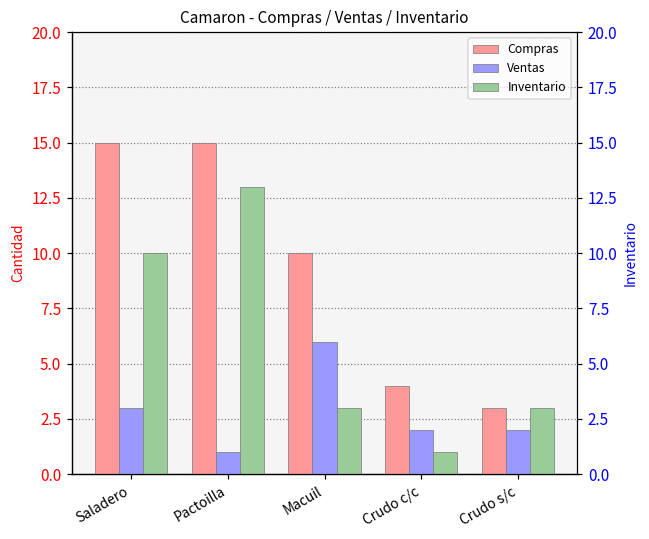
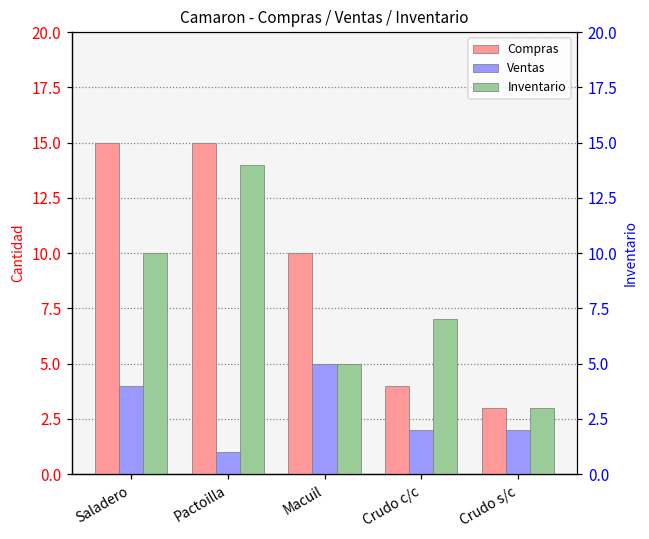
  {
    "Compras": {
      "Saladero": 15,
      "Pactoilla": 15,
      "Macuil": 10,
      "Crudo c/c": 4,
      "Crudo s/c": 3
    },
    "Ventas": {
-     "Saladero": 3,
+     "Saladero": 4,
      "Pactoilla": 1,
-     "Macuil": 6,
+     "Macuil": 5,
      "Crudo c/c": 2,
      "Crudo s/c": 2
    },
    "Inventario": {
      "Saladero": 10,
-     "Pactoilla": 13,
-     "Macuil": 3,
-     "Crudo c/c": 1,
+     "Pactoilla": 14,
+     "Macuil": 5,
+     "Crudo c/c": 7,
      "Crudo s/c": 3
    }
  }
